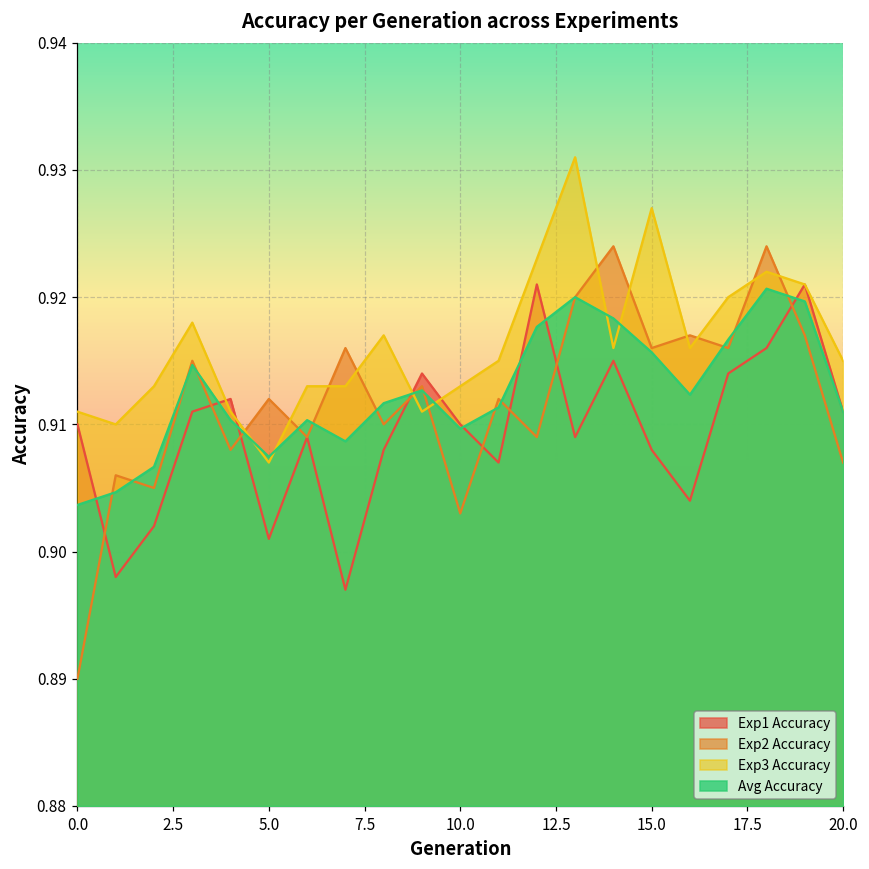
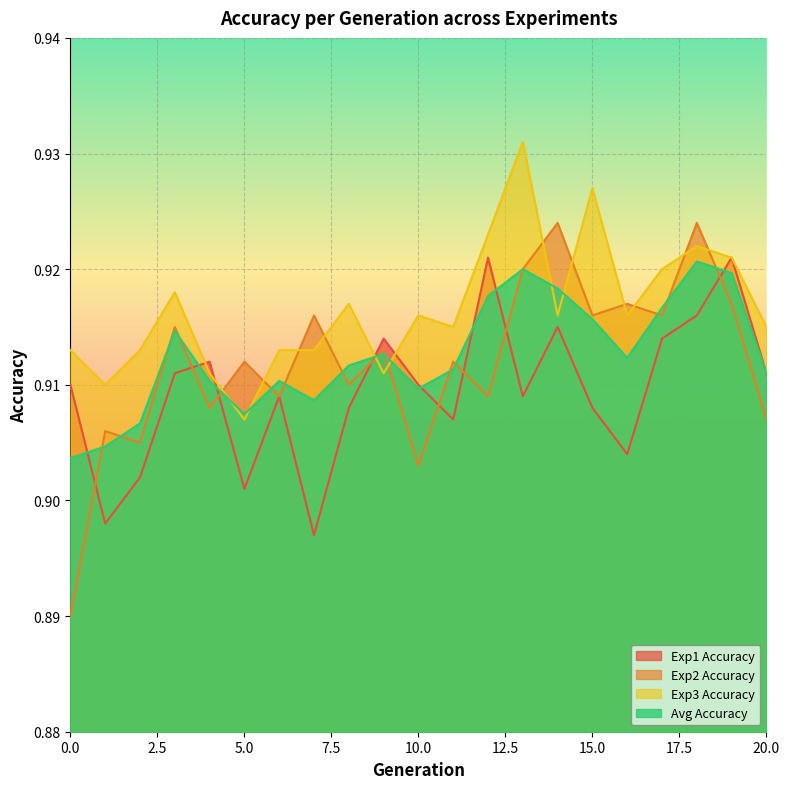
  {
    "Exp3 Accuracy": {
-     "0.0": 0.911,
+     "0.0": 0.913,
      "5.0": 0.907,
-     "10.0": 0.913,
+     "10.0": 0.916,
      "15.0": 0.927,
      "20.0": 0.915
    },
    "Avg Accuracy": {
      "0.0": 0.9037,
      "5.0": 0.9075,
      "10.0": 0.9097,
      "15.0": 0.9157
    }
  }
